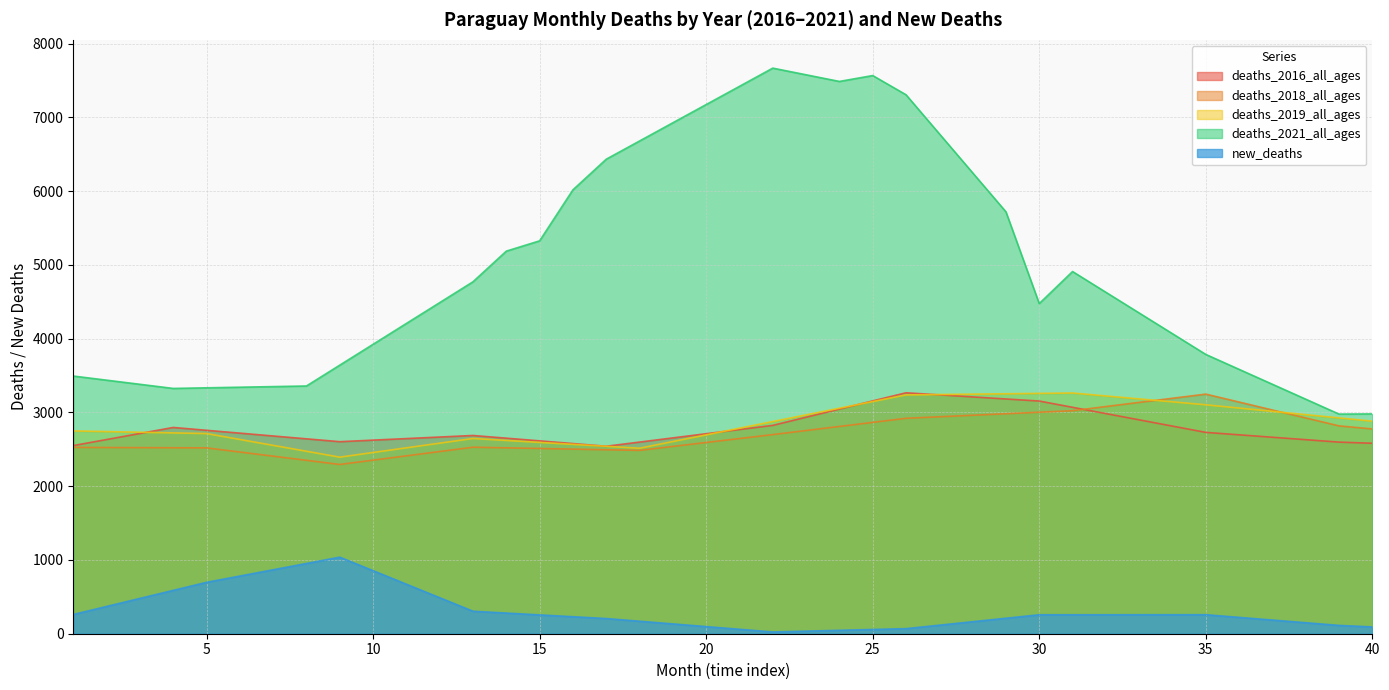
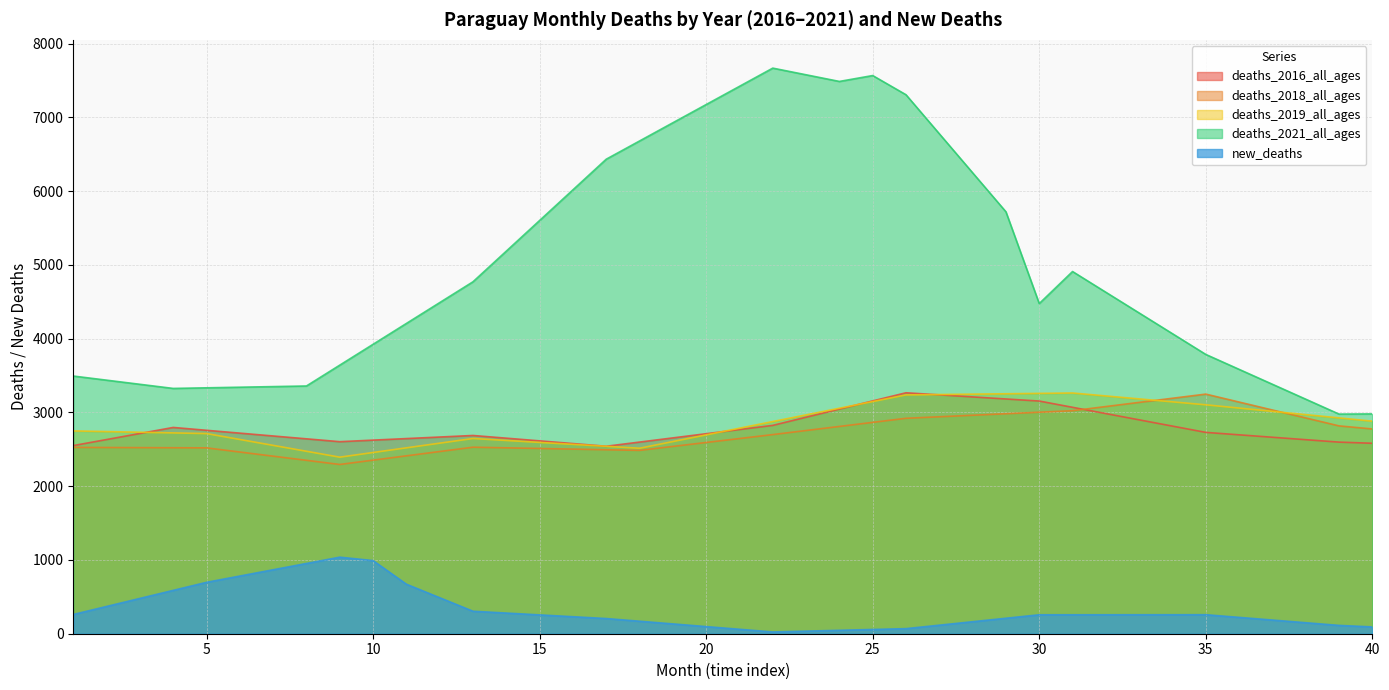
  {
    "deaths_2021_all_ages": {
      "5": 3300,
      "10": 3900,
-     "15": 5300,
+     "15": 5600,
      "20": 7200,
      "25": 7600,
      "30": 4500,
      "35": 3800,
      "40": 3000
    },
    "new_deaths": {
      "5": 700,
-     "10": 900,
+     "10": 1000,
      "15": 300,
      "20": 100,
      "25": 100,
      "30": 300,
      "35": 300,
      "40": 100
    }
  }
